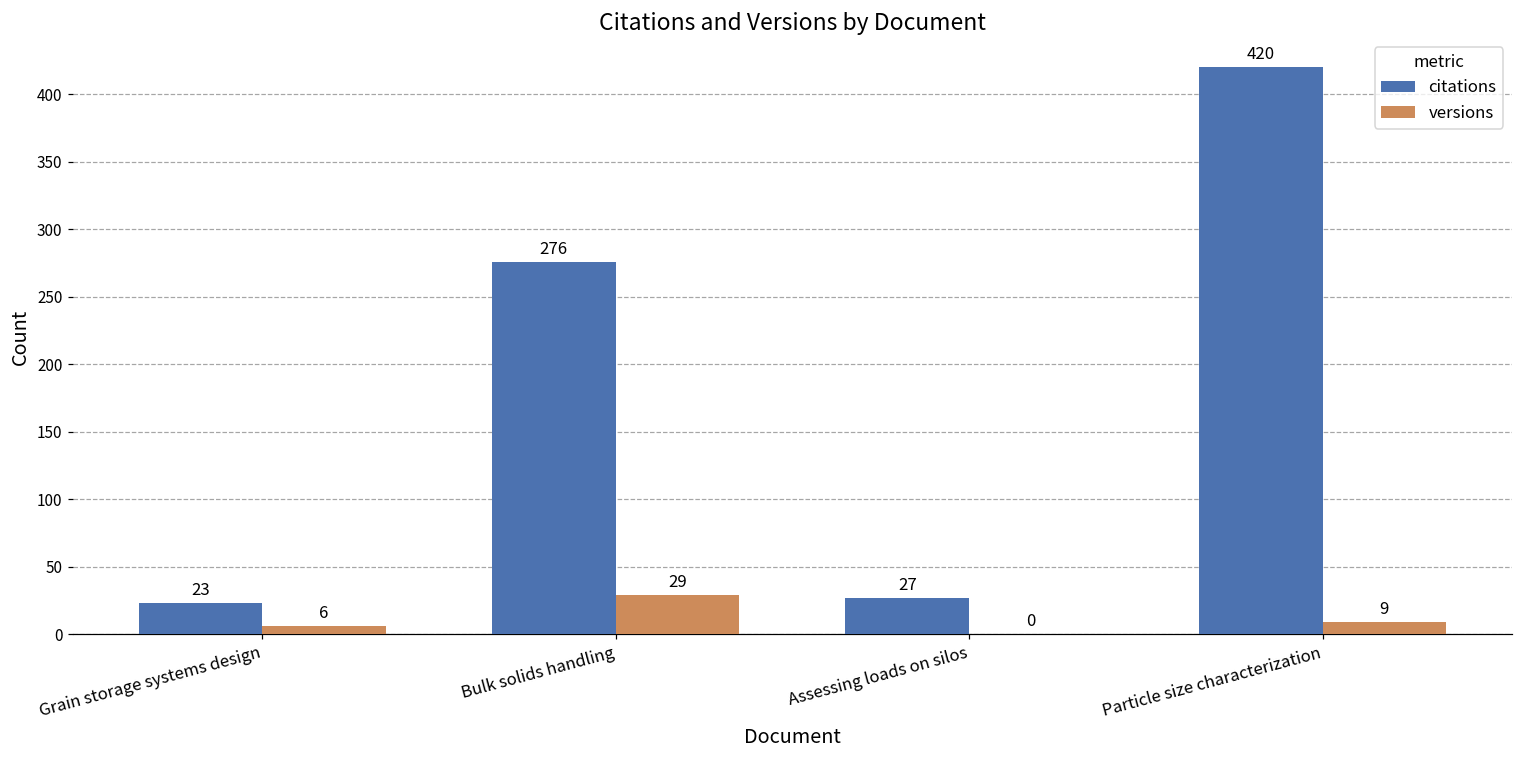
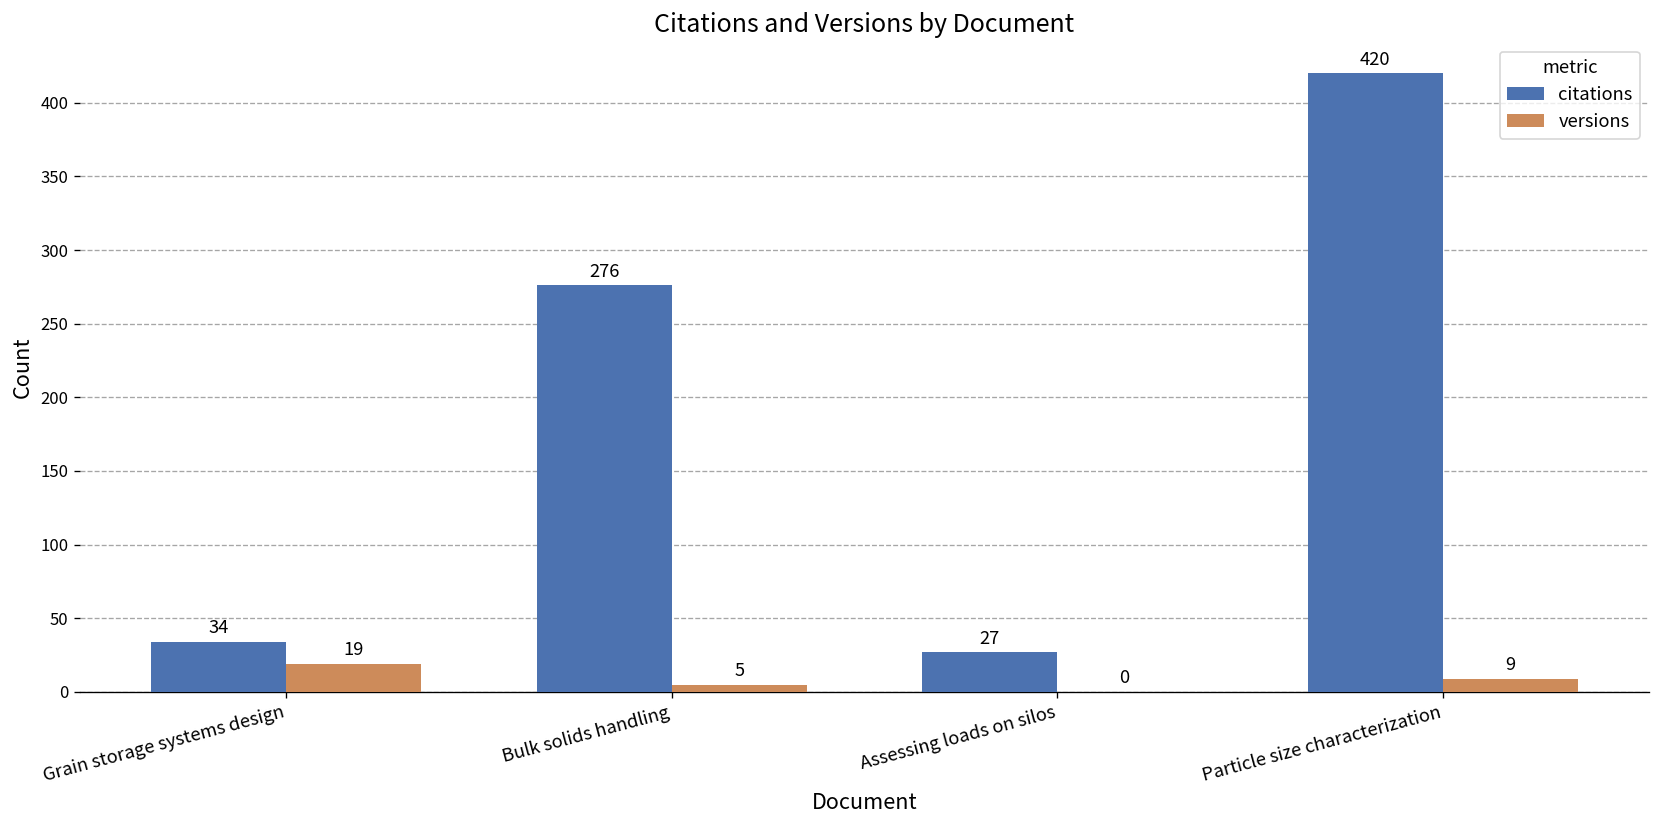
  {
    "citations": {
-     "Grain storage systems design": 23,
+     "Grain storage systems design": 34,
      "Bulk solids handling": 276,
      "Assessing loads on silos": 27,
      "Particle size characterization": 420
    },
    "versions": {
-     "Grain storage systems design": 6,
-     "Bulk solids handling": 29,
+     "Grain storage systems design": 19,
+     "Bulk solids handling": 5,
      "Assessing loads on silos": 0,
      "Particle size characterization": 9
    }
  }
